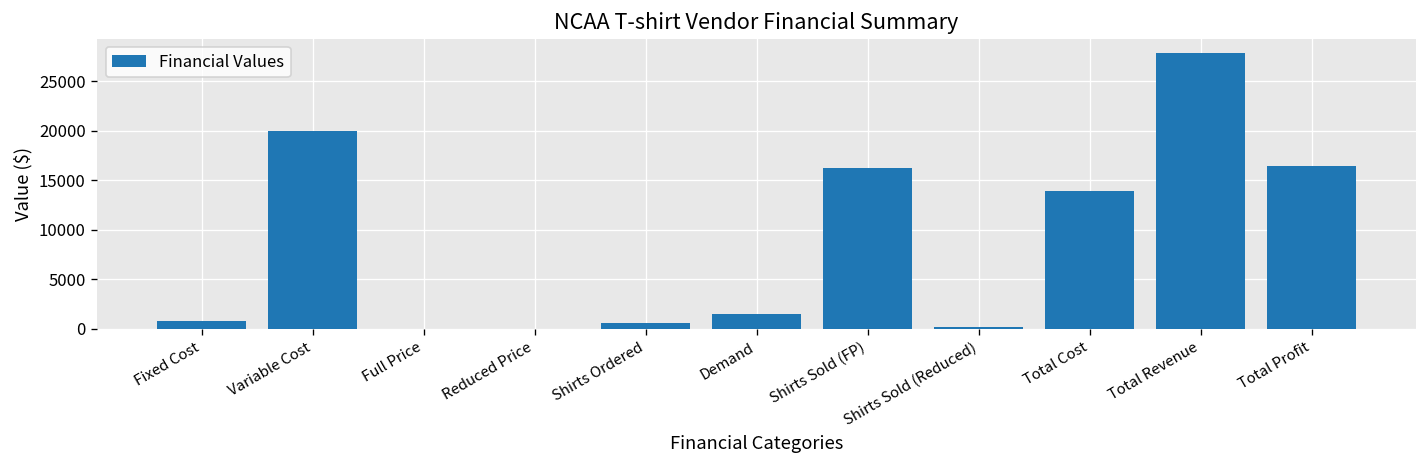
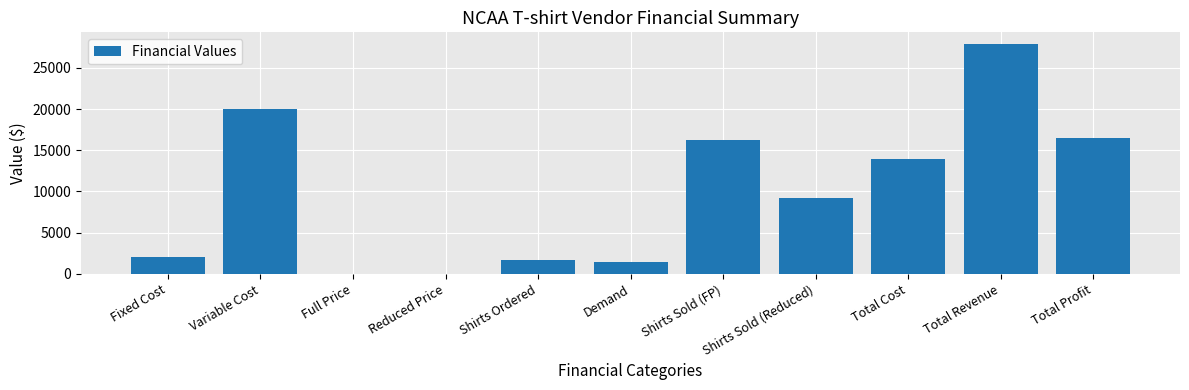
  {
-   "Fixed Cost": 1000,
+   "Fixed Cost": 2000,
    "Variable Cost": 20000,
-   "Shirts Ordered": 1000,
+   "Shirts Ordered": 2000,
    "Demand": 2000,
    "Shirts Sold (FP)": 16000,
-   "Shirts Sold (Reduced)": 0,
+   "Shirts Sold (Reduced)": 9000,
    "Total Cost": 14000,
    "Total Revenue": 28000,
    "Total Profit": 16000
  }
